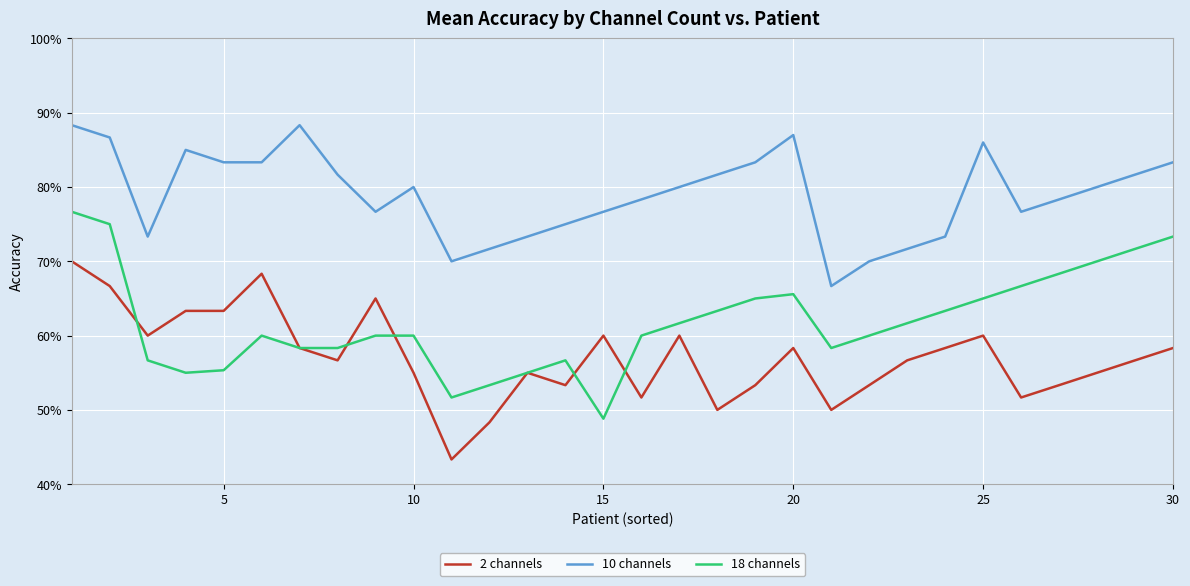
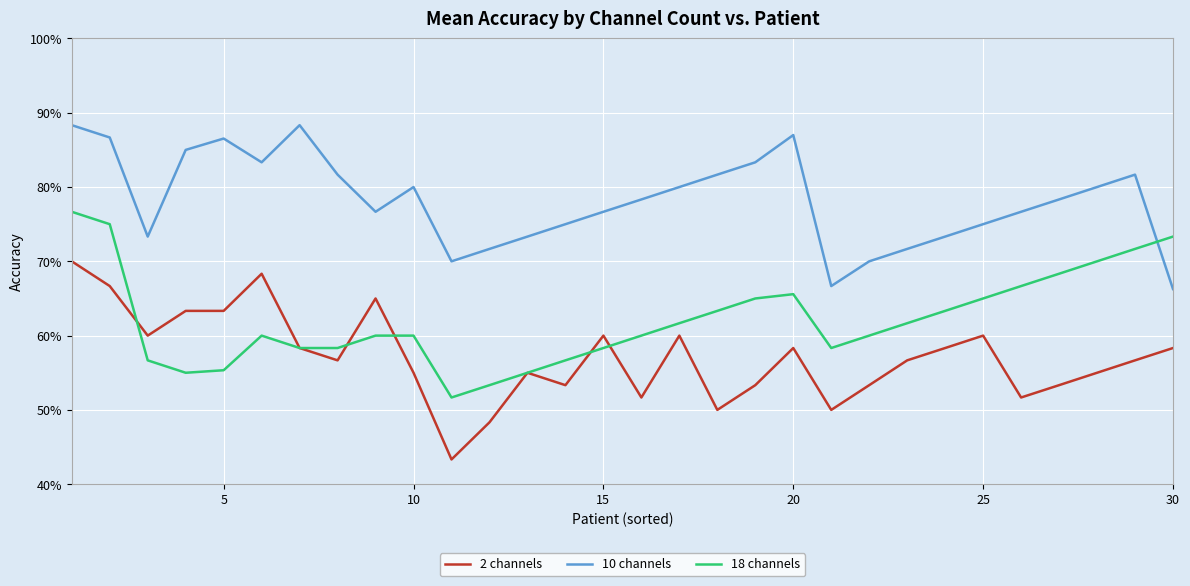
  {
    "2 channels": {
      "5": "63%",
      "10": "55%",
      "15": "60%",
      "20": "58%",
      "25": "60%",
      "30": "58%"
    },
    "10 channels": {
-     "5": "83%",
+     "5": "87%",
      "10": "80%",
      "15": "77%",
      "20": "87%",
-     "25": "86%",
-     "30": "83%"
+     "25": "75%",
+     "30": "66%"
    },
    "18 channels": {
      "5": "55%",
      "10": "60%",
-     "15": "49%",
+     "15": "58%",
      "20": "66%",
      "25": "65%",
      "30": "73%"
    }
  }
